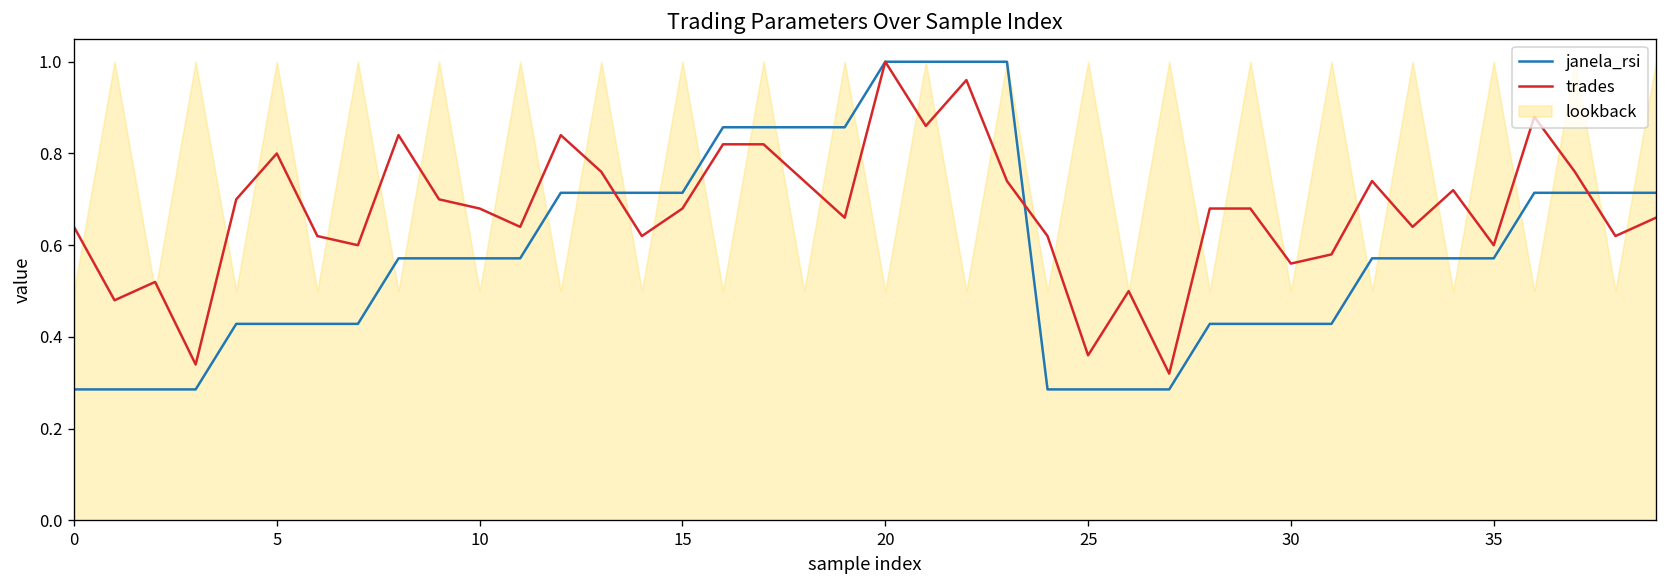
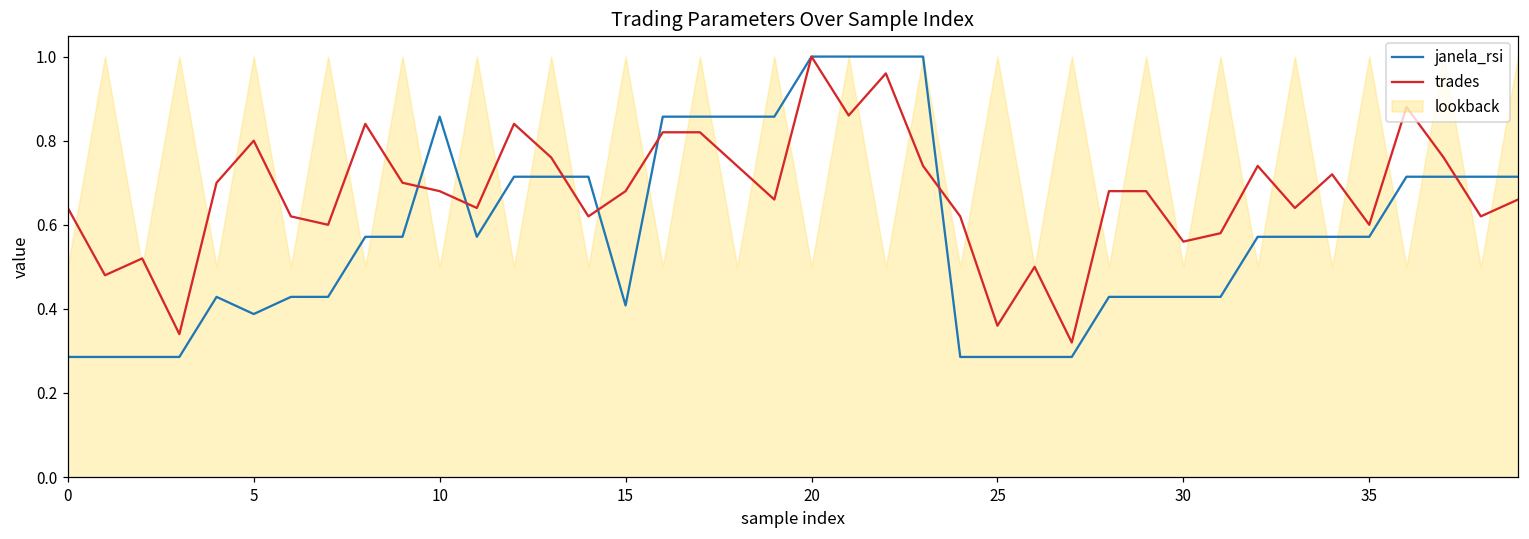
  {
    "janela_rsi": {
      "0": 0.29,
-     "5": 0.43,
-     "10": 0.57,
-     "15": 0.71,
+     "5": 0.39,
+     "10": 0.86,
+     "15": 0.41,
      "25": 0.29,
      "30": 0.43,
      "35": 0.57
    },
    "lookback": {
      "0": 0.50,
      "5": 1.00,
      "10": 0.50,
      "15": 1.00,
      "20": 0.50,
      "25": 1.00,
      "30": 0.50,
      "35": 1.00
    },
    "trades": {
      "0": 0.64,
      "5": 0.80,
      "10": 0.68,
      "15": 0.68,
      "25": 0.36,
      "30": 0.56,
      "35": 0.60
    }
  }
